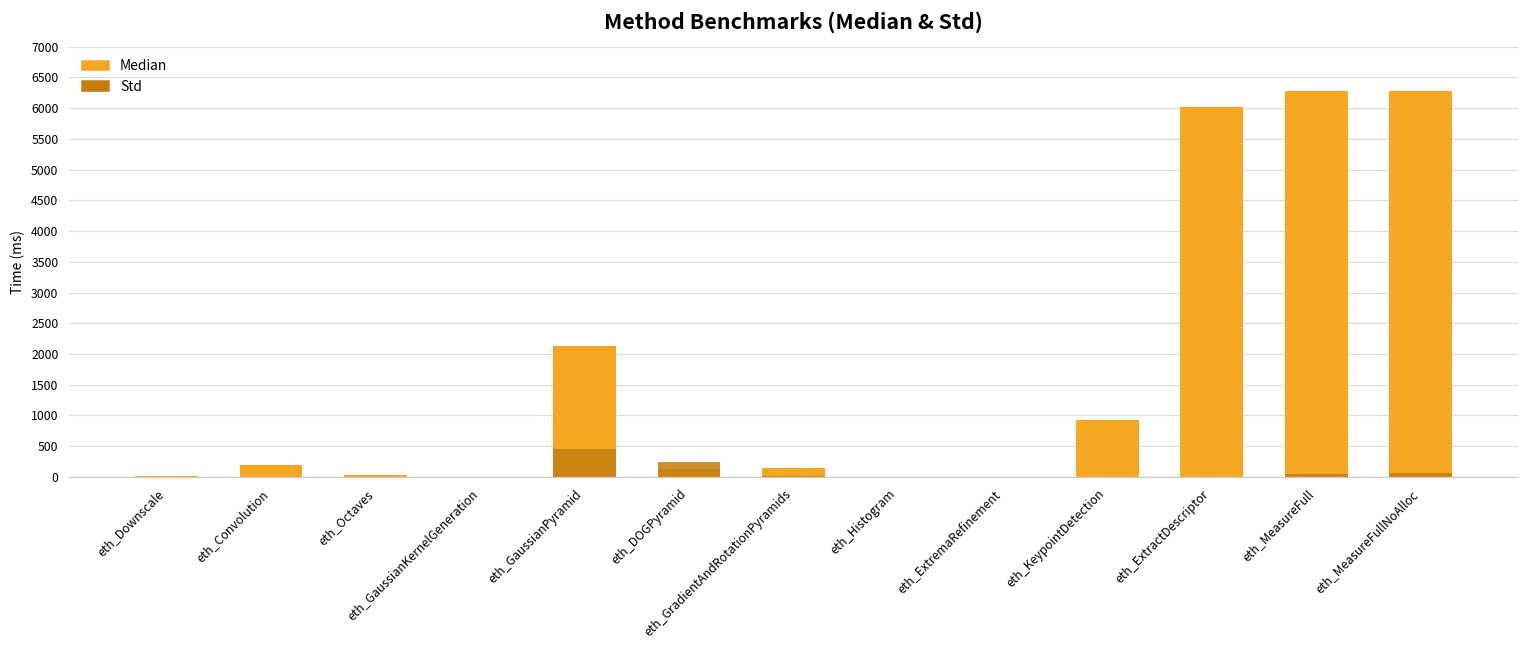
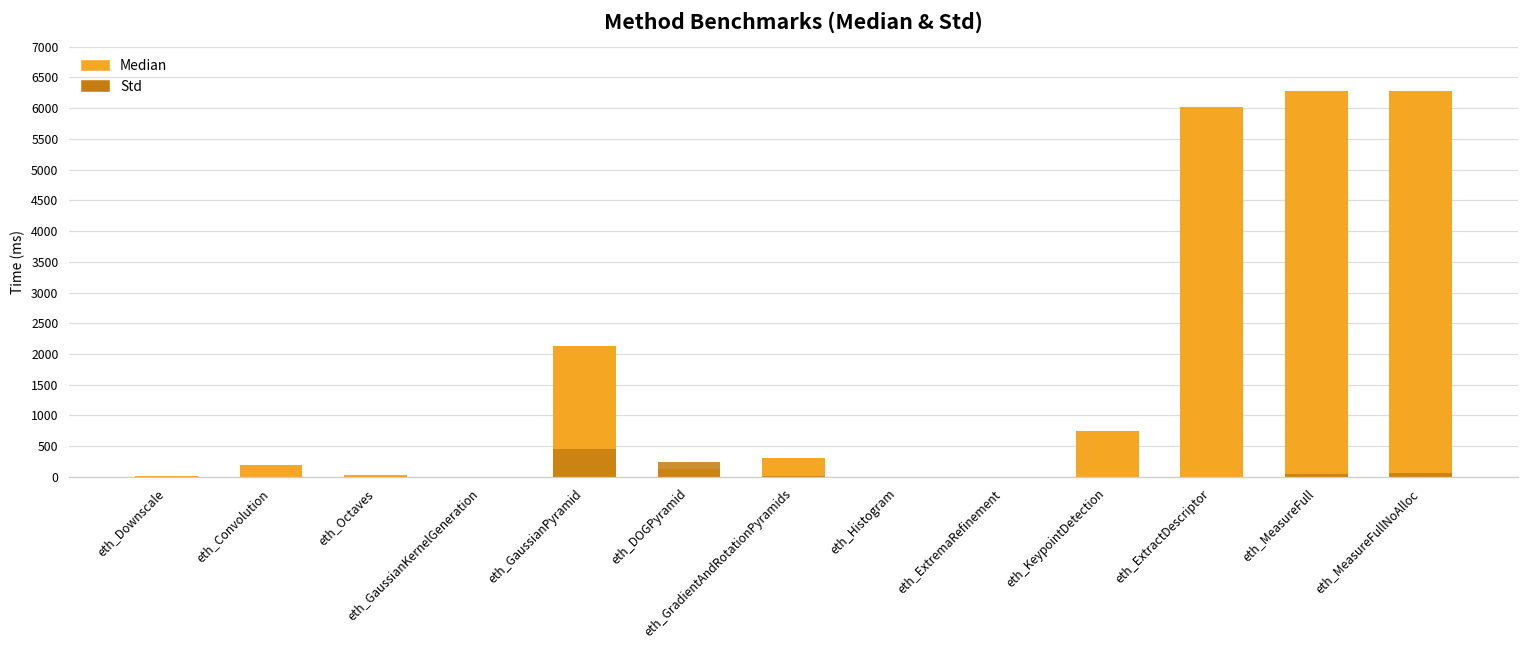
  {
    "Median": {
      "eth_Convolution": 200,
      "eth_GaussianPyramid": 2100,
-     "eth_GradientAndRotationPyramids": 100,
+     "eth_GradientAndRotationPyramids": 300,
      "eth_ExtremaRefinement": 0,
-     "eth_KeypointDetection": 900,
+     "eth_KeypointDetection": 800,
      "eth_ExtractDescriptor": 6000,
      "eth_MeasureFull": 6300,
      "eth_MeasureFullNoAlloc": 6300
    },
    "Std": {
      "eth_Downscale": 0,
      "eth_Convolution": 0,
      "eth_Octaves": 0,
      "eth_GaussianKernelGeneration": 0,
      "eth_DOGPyramid": 200,
      "eth_Histogram": 0,
      "eth_ExtremaRefinement": 0
    }
  }
